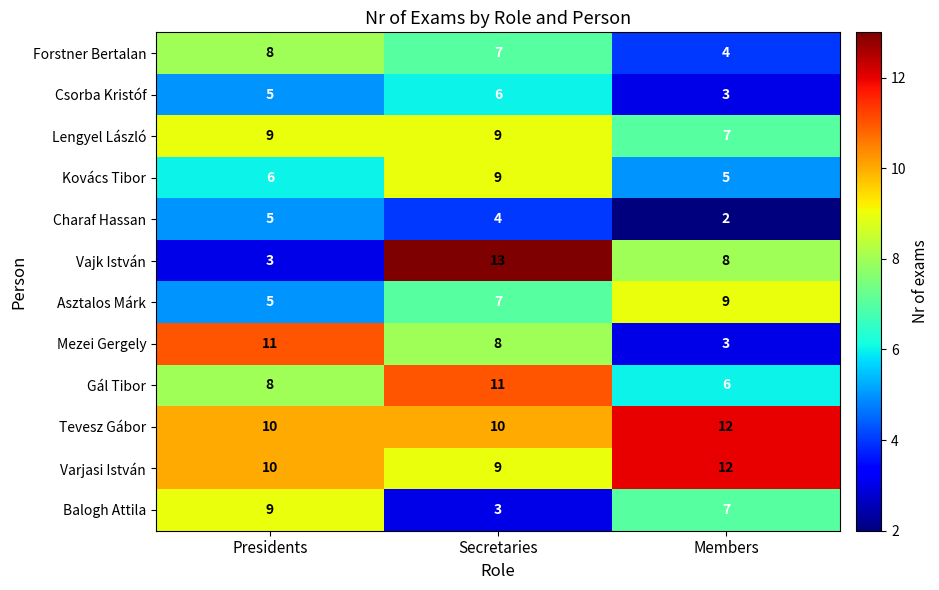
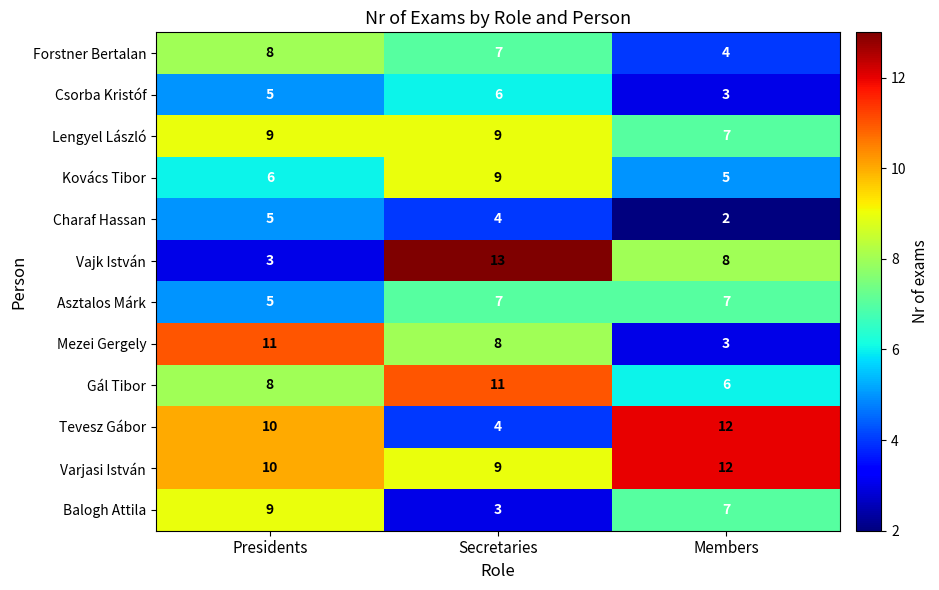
  {
    "Forstner Bertalan": {
      "Presidents": 8,
      "Secretaries": 7,
      "Members": 4
    },
    "Csorba Kristóf": {
      "Presidents": 5,
      "Secretaries": 6,
      "Members": 3
    },
    "Lengyel László": {
      "Presidents": 9,
      "Secretaries": 9,
      "Members": 7
    },
    "Kovács Tibor": {
      "Presidents": 6,
      "Secretaries": 9,
      "Members": 5
    },
    "Charaf Hassan": {
      "Presidents": 5,
      "Secretaries": 4,
      "Members": 2
    },
    "Vajk István": {
      "Presidents": 3,
      "Secretaries": 13,
      "Members": 8
    },
    "Asztalos Márk": {
      "Presidents": 5,
      "Secretaries": 7,
-     "Members": 9
+     "Members": 7
    },
    "Mezei Gergely": {
      "Presidents": 11,
      "Secretaries": 8,
      "Members": 3
    },
    "Gál Tibor": {
      "Presidents": 8,
      "Secretaries": 11,
      "Members": 6
    },
    "Tevesz Gábor": {
      "Presidents": 10,
-     "Secretaries": 10,
+     "Secretaries": 4,
      "Members": 12
    },
    "Varjasi István": {
      "Presidents": 10,
      "Secretaries": 9,
      "Members": 12
    },
    "Balogh Attila": {
      "Presidents": 9,
      "Secretaries": 3,
      "Members": 7
    }
  }
